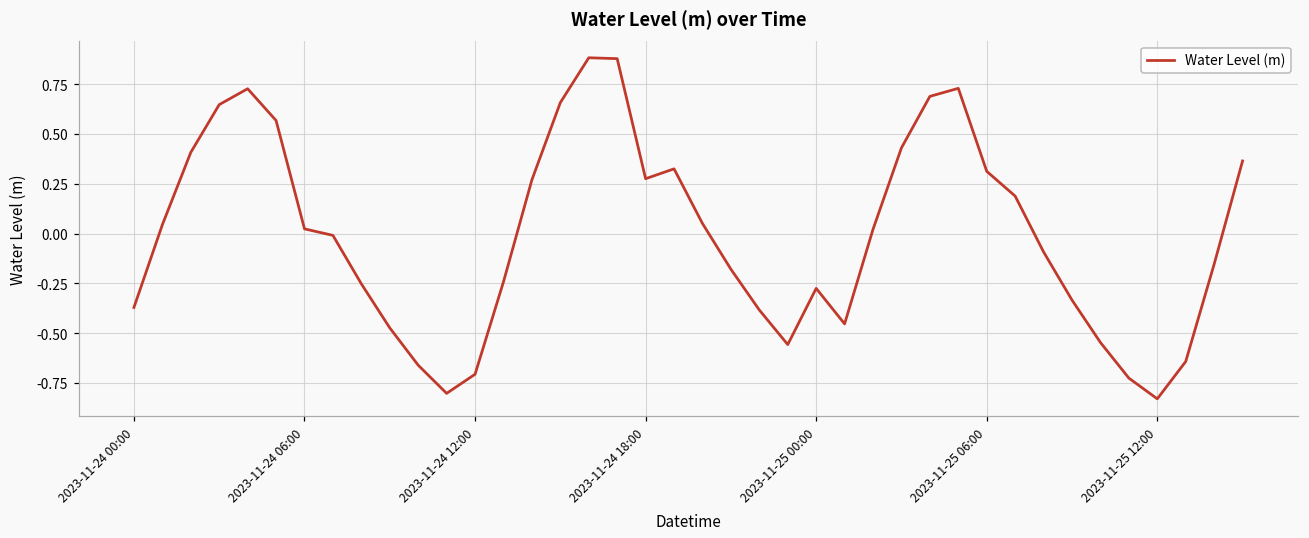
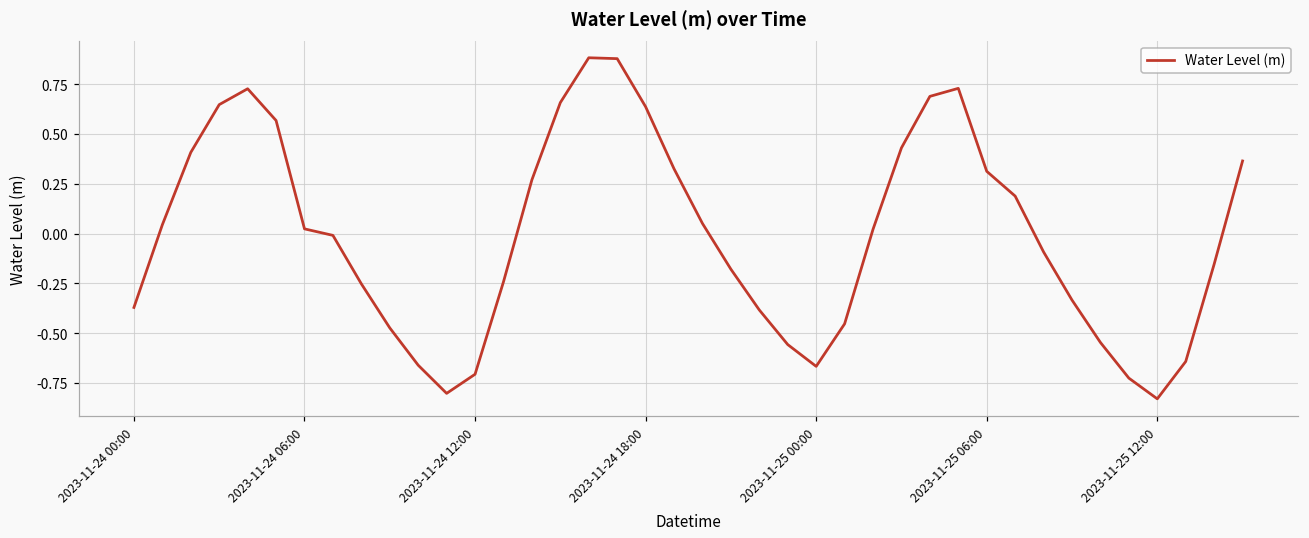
  {
    "2023-11-24 00:00": -0.37,
    "2023-11-24 06:00": 0.02,
    "2023-11-24 12:00": -0.71,
-   "2023-11-24 18:00": 0.28,
-   "2023-11-25 00:00": -0.28,
+   "2023-11-24 18:00": 0.64,
+   "2023-11-25 00:00": -0.67,
    "2023-11-25 06:00": 0.31,
    "2023-11-25 12:00": -0.83
  }
